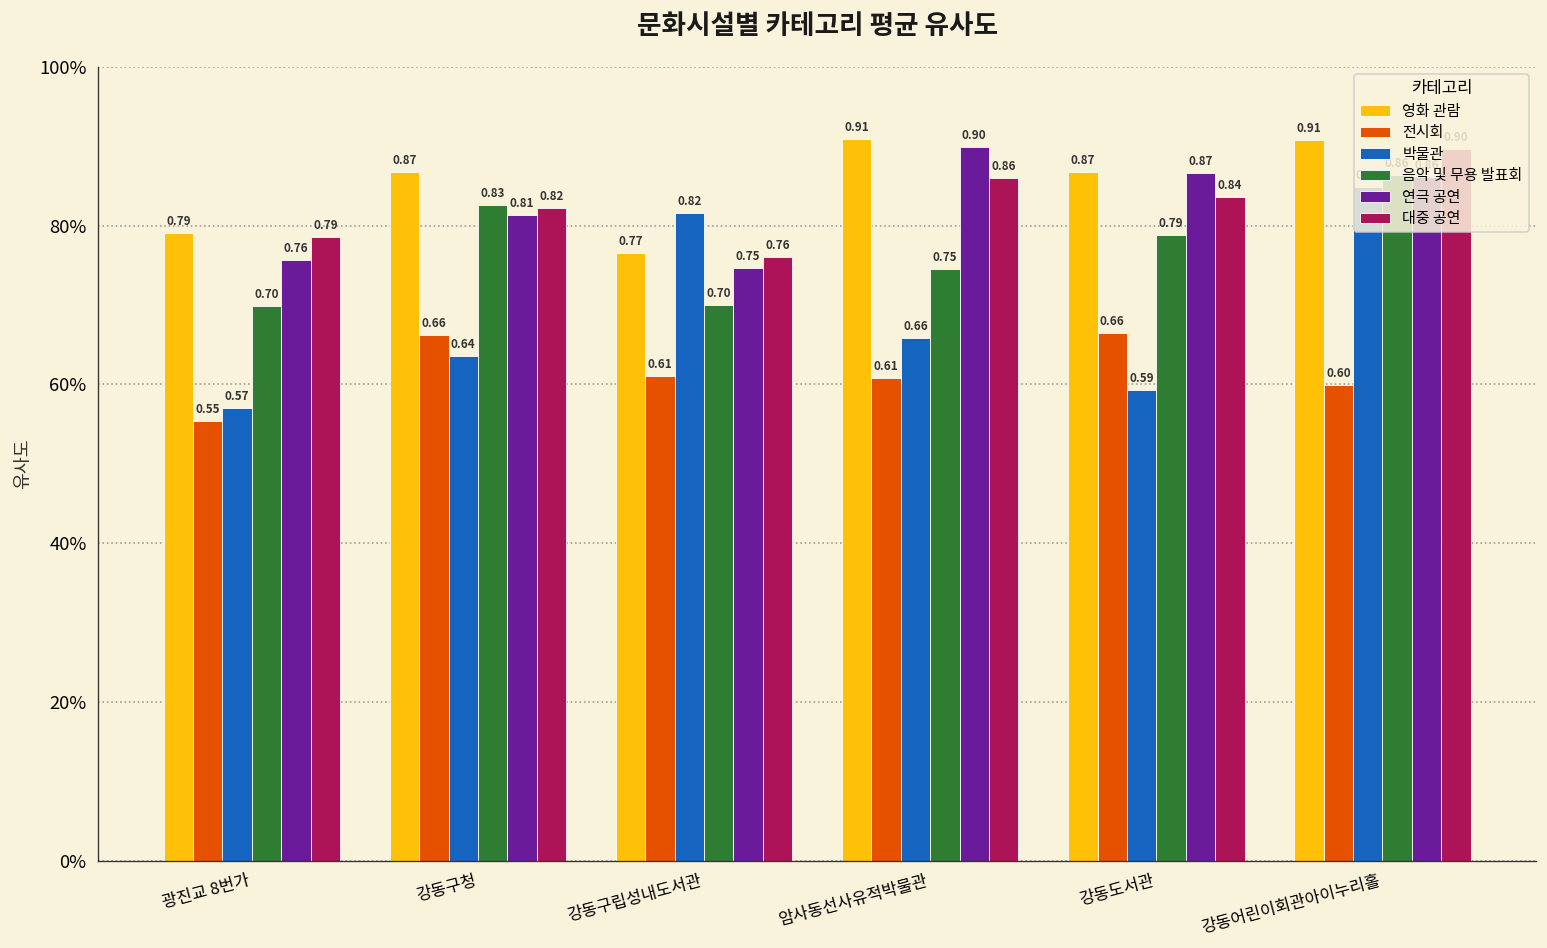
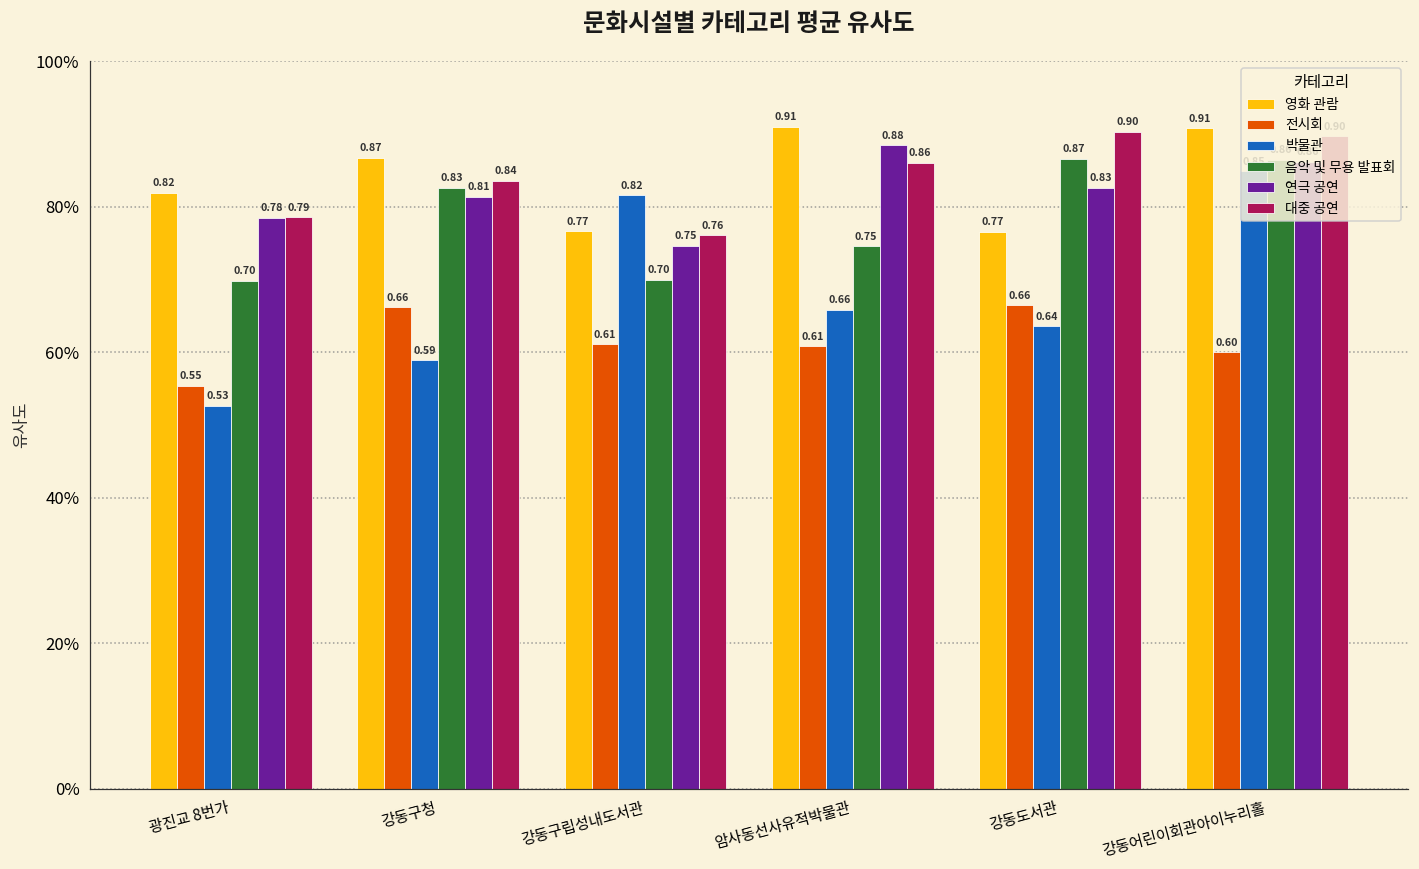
  {
    "영화 관람": {
-     "광진교 8번가": 0.79,
+     "광진교 8번가": 0.82,
      "강동구청": 0.87,
      "강동구립성내도서관": 0.77,
      "암사동선사유적박물관": 0.91,
-     "강동도서관": 0.87,
+     "강동도서관": 0.77,
      "강동어린이회관아이누리홀": 0.91
    },
    "전시회": {
      "광진교 8번가": 0.55,
      "강동구청": 0.66,
      "강동구립성내도서관": 0.61,
      "암사동선사유적박물관": 0.61,
      "강동도서관": 0.66,
      "강동어린이회관아이누리홀": 0.60
    },
    "박물관": {
-     "광진교 8번가": 0.57,
-     "강동구청": 0.64,
+     "광진교 8번가": 0.53,
+     "강동구청": 0.59,
      "강동구립성내도서관": 0.82,
      "암사동선사유적박물관": 0.66,
-     "강동도서관": 0.59
+     "강동도서관": 0.64
    },
    "음악 및 무용 발표회": {
      "광진교 8번가": 0.70,
      "강동구청": 0.83,
      "강동구립성내도서관": 0.70,
      "암사동선사유적박물관": 0.75,
-     "강동도서관": 0.79
+     "강동도서관": 0.87
    },
    "연극 공연": {
-     "광진교 8번가": 0.76,
+     "광진교 8번가": 0.78,
      "강동구청": 0.81,
      "강동구립성내도서관": 0.75,
-     "암사동선사유적박물관": 0.90,
-     "강동도서관": 0.87
+     "암사동선사유적박물관": 0.88,
+     "강동도서관": 0.83
    },
    "대중 공연": {
      "광진교 8번가": 0.79,
-     "강동구청": 0.82,
+     "강동구청": 0.84,
      "강동구립성내도서관": 0.76,
      "암사동선사유적박물관": 0.86,
-     "강동도서관": 0.84
+     "강동도서관": 0.90
    }
  }
